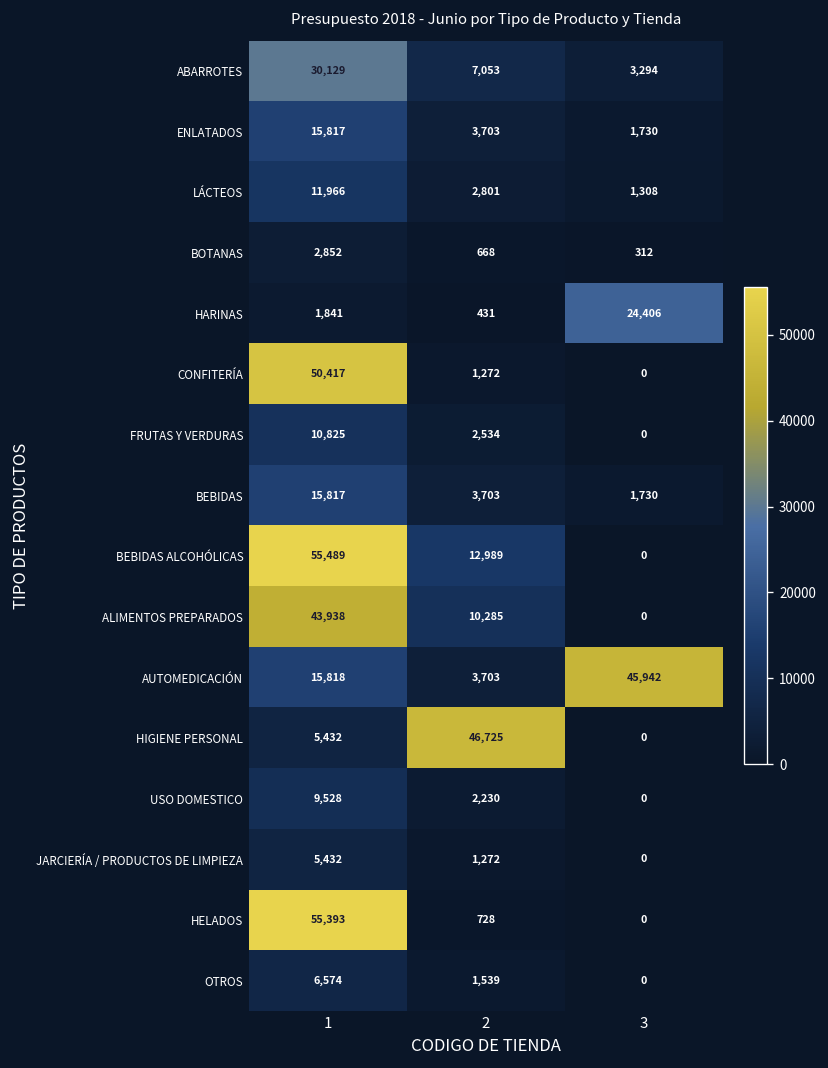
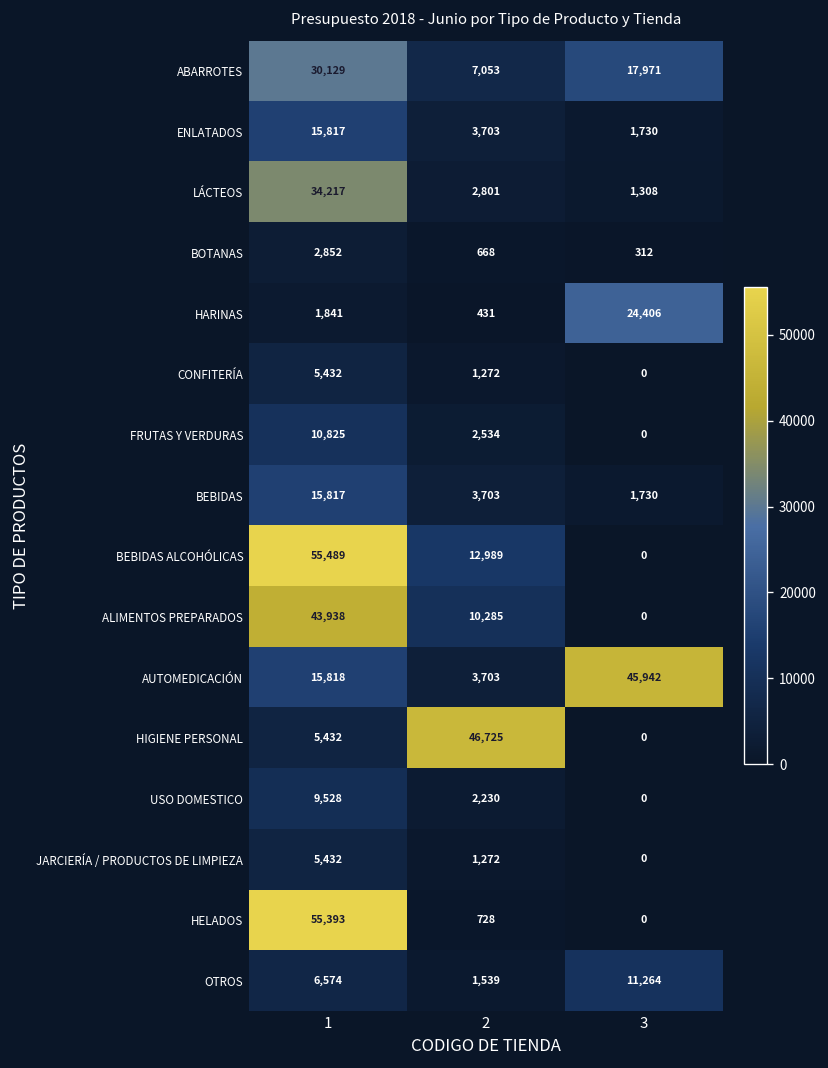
  {
    "ABARROTES": {
      "1": "30,129",
      "2": "7,053",
-     "3": "3,294"
+     "3": "17,971"
    },
    "ENLATADOS": {
      "1": "15,817",
      "2": "3,703",
      "3": "1,730"
    },
    "LÁCTEOS": {
-     "1": "11,966",
+     "1": "34,217",
      "2": "2,801",
      "3": "1,308"
    },
    "BOTANAS": {
      "1": "2,852",
      "2": "668",
      "3": "312"
    },
    "HARINAS": {
      "1": "1,841",
      "2": "431",
      "3": "24,406"
    },
    "CONFITERÍA": {
-     "1": "50,417",
+     "1": "5,432",
      "2": "1,272",
      "3": "0"
    },
    "FRUTAS Y VERDURAS": {
      "1": "10,825",
      "2": "2,534",
      "3": "0"
    },
    "BEBIDAS": {
      "1": "15,817",
      "2": "3,703",
      "3": "1,730"
    },
    "BEBIDAS ALCOHÓLICAS": {
      "1": "55,489",
      "2": "12,989",
      "3": "0"
    },
    "ALIMENTOS PREPARADOS": {
      "1": "43,938",
      "2": "10,285",
      "3": "0"
    },
    "AUTOMEDICACIÓN": {
      "1": "15,818",
      "2": "3,703",
      "3": "45,942"
    },
    "HIGIENE PERSONAL": {
      "1": "5,432",
      "2": "46,725",
      "3": "0"
    },
    "USO DOMESTICO": {
      "1": "9,528",
      "2": "2,230",
      "3": "0"
    },
    "JARCIERÍA / PRODUCTOS DE LIMPIEZA": {
      "1": "5,432",
      "2": "1,272",
      "3": "0"
    },
    "HELADOS": {
      "1": "55,393",
      "2": "728",
      "3": "0"
    },
    "OTROS": {
      "1": "6,574",
      "2": "1,539",
-     "3": "0"
+     "3": "11,264"
    }
  }
